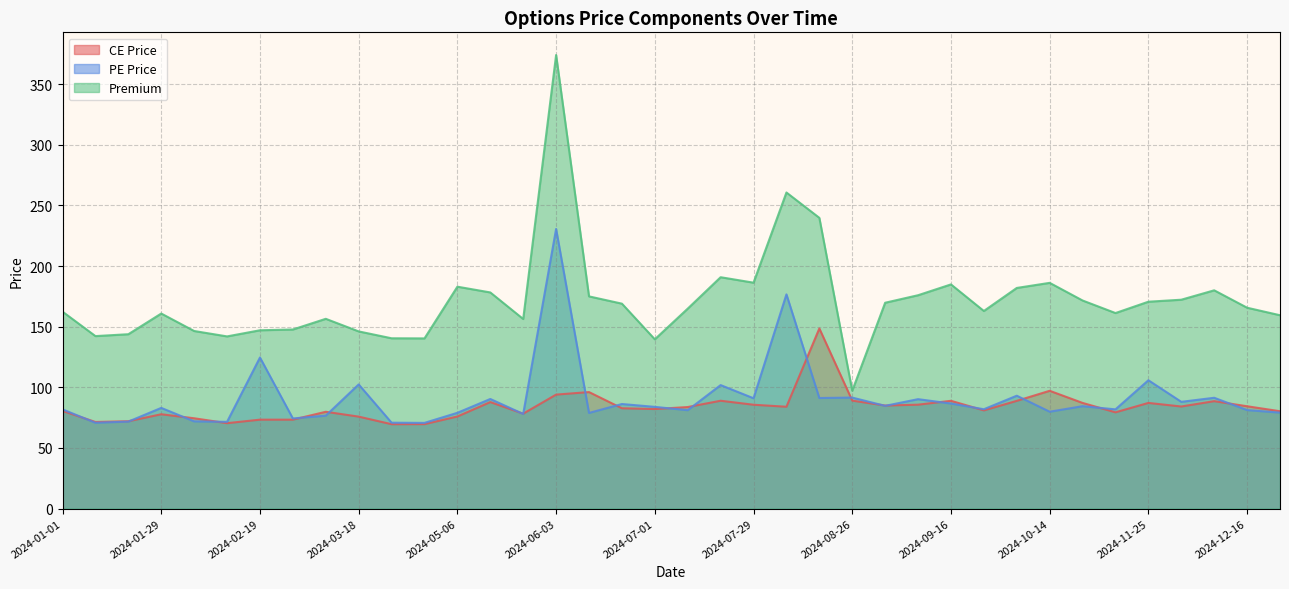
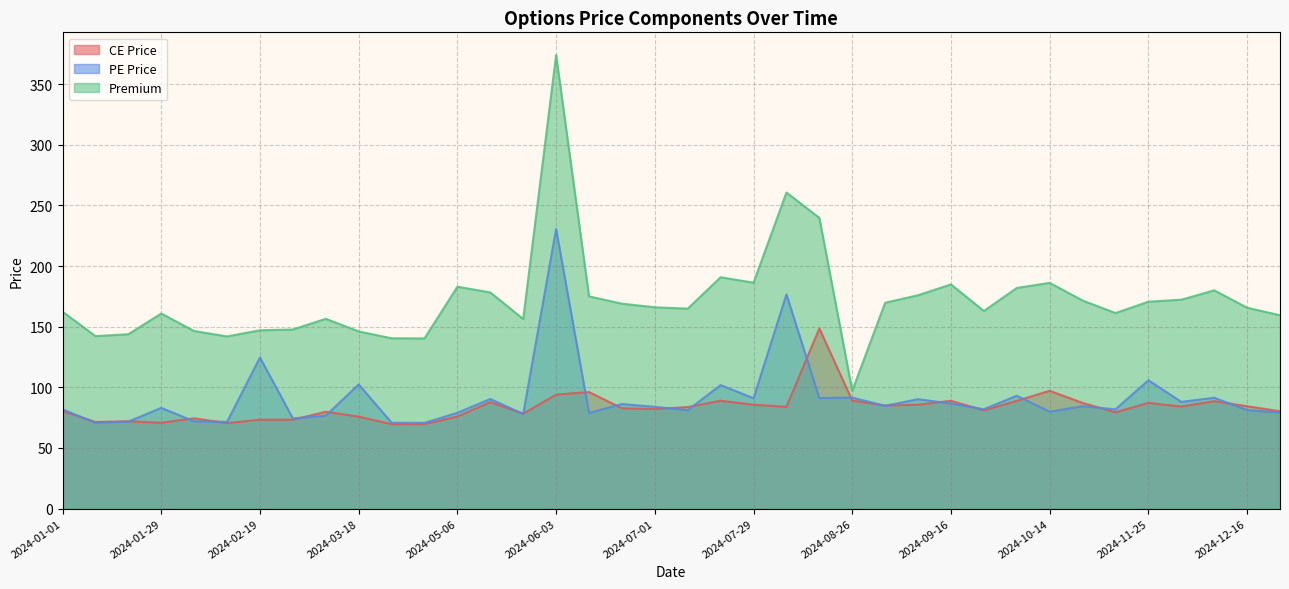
  {
    "CE Price": {
-     "2024-01-29": 78,
+     "2024-01-29": 71,
      "2024-02-19": 73,
      "2024-03-18": 76,
      "2024-05-06": 76,
      "2024-06-03": 94,
      "2024-07-29": 86,
      "2024-08-26": 89,
      "2024-09-16": 89,
      "2024-10-14": 97,
      "2024-11-25": 87,
      "2024-12-16": 84
    },
    "PE Price": {
      "2024-01-29": 83,
      "2024-02-19": 125,
      "2024-03-18": 102,
      "2024-05-06": 79,
      "2024-06-03": 231,
      "2024-07-29": 91,
      "2024-08-26": 92,
      "2024-09-16": 87,
      "2024-10-14": 80,
      "2024-11-25": 106,
      "2024-12-16": 81
    },
    "Premium": {
      "2024-01-01": 162,
      "2024-01-29": 161,
      "2024-02-19": 147,
      "2024-03-18": 146,
      "2024-05-06": 183,
      "2024-06-03": 374,
-     "2024-07-01": 140,
+     "2024-07-01": 166,
      "2024-07-29": 186,
      "2024-08-26": 97,
      "2024-09-16": 185,
      "2024-10-14": 186,
      "2024-11-25": 171,
      "2024-12-16": 166
    }
  }
